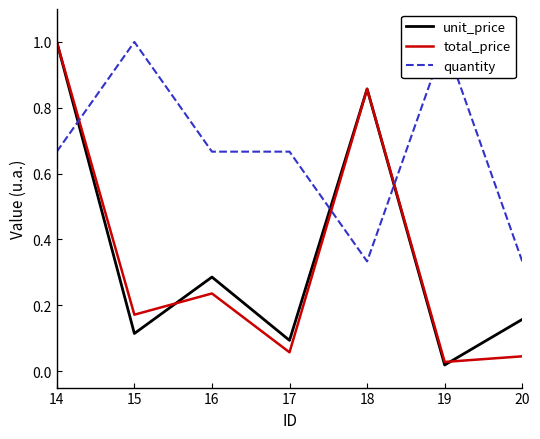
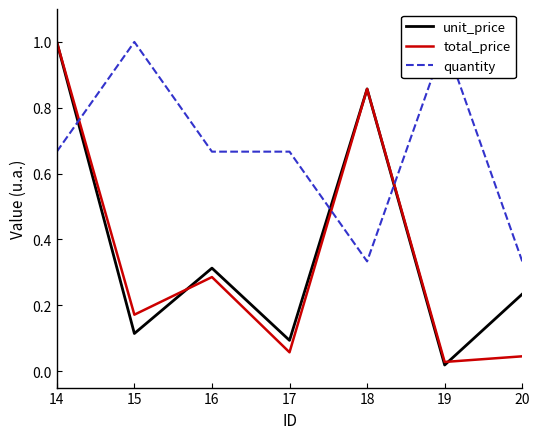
  {
    "unit_price": {
      "15": 0.11,
-     "16": 0.29,
+     "16": 0.31,
      "17": 0.09,
      "19": 0.02,
-     "20": 0.16
+     "20": 0.23
    },
    "total_price": {
      "15": 0.17,
-     "16": 0.24,
+     "16": 0.29,
      "17": 0.06,
      "19": 0.03,
      "20": 0.05
    },
    "quantity": {
      "14": 0.67,
      "15": 1.00,
      "16": 0.67,
      "17": 0.67,
      "18": 0.33,
      "20": 0.33
    }
  }
